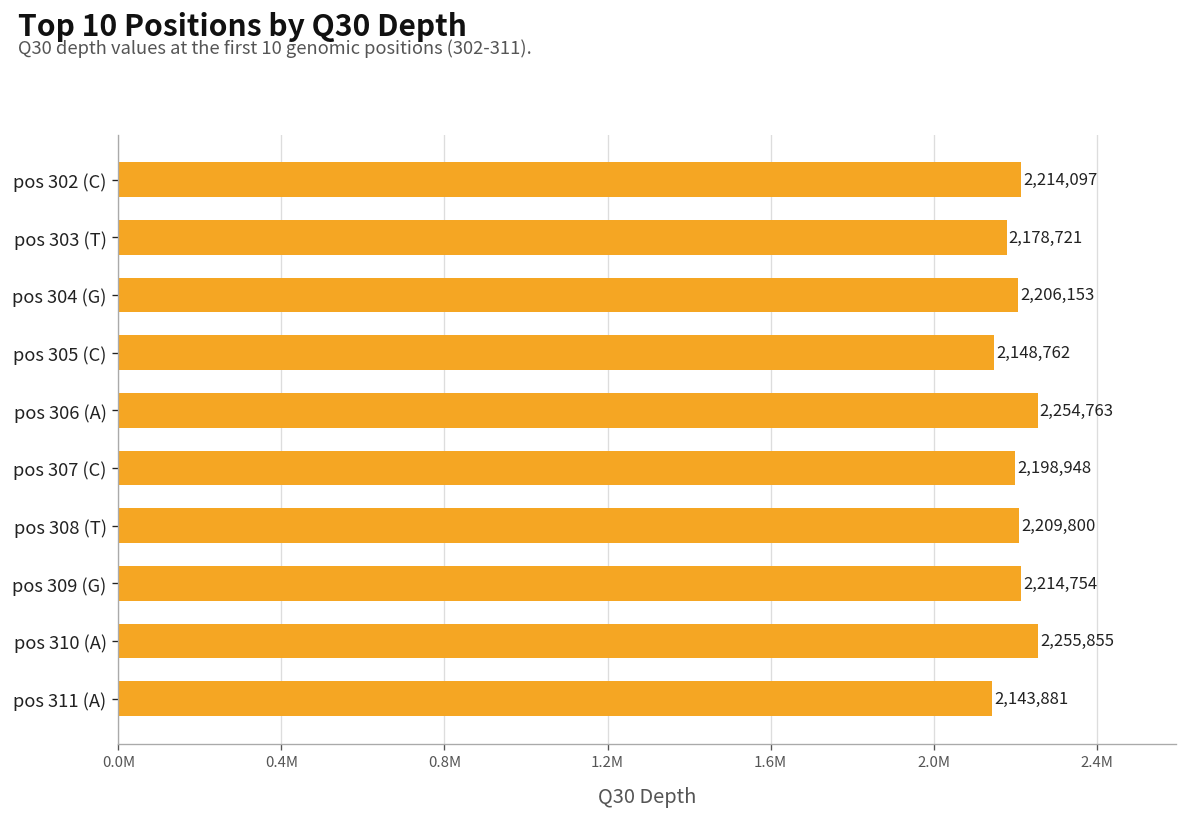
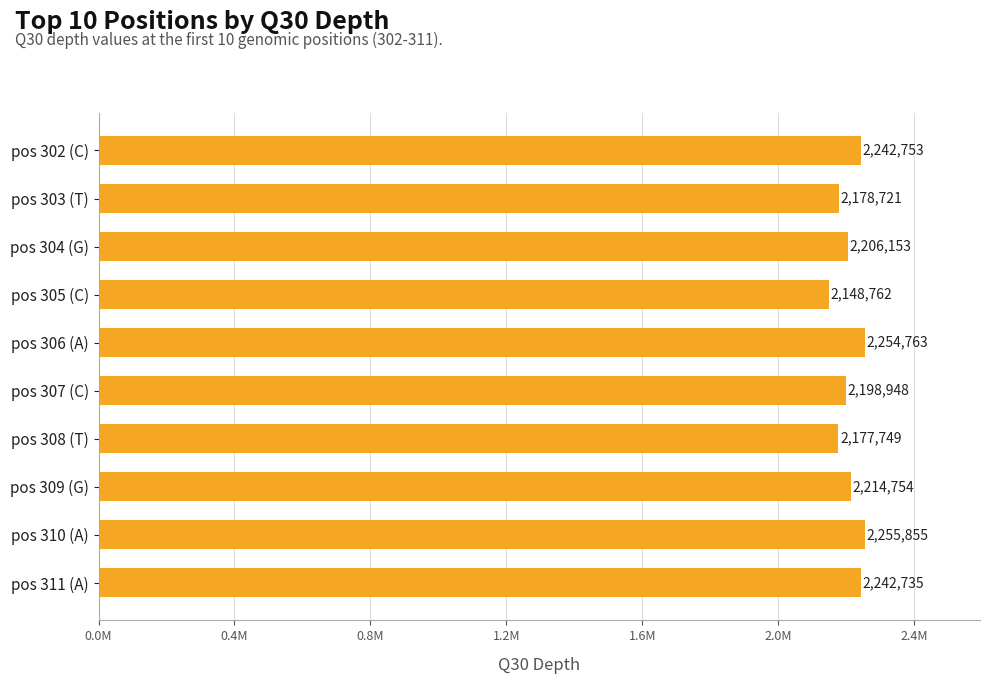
  {
-   "pos 302 (C)": "2,214,097",
+   "pos 302 (C)": "2,242,753",
    "pos 303 (T)": "2,178,721",
    "pos 304 (G)": "2,206,153",
    "pos 305 (C)": "2,148,762",
    "pos 306 (A)": "2,254,763",
    "pos 307 (C)": "2,198,948",
-   "pos 308 (T)": "2,209,800",
+   "pos 308 (T)": "2,177,749",
    "pos 309 (G)": "2,214,754",
    "pos 310 (A)": "2,255,855",
-   "pos 311 (A)": "2,143,881"
+   "pos 311 (A)": "2,242,735"
  }
